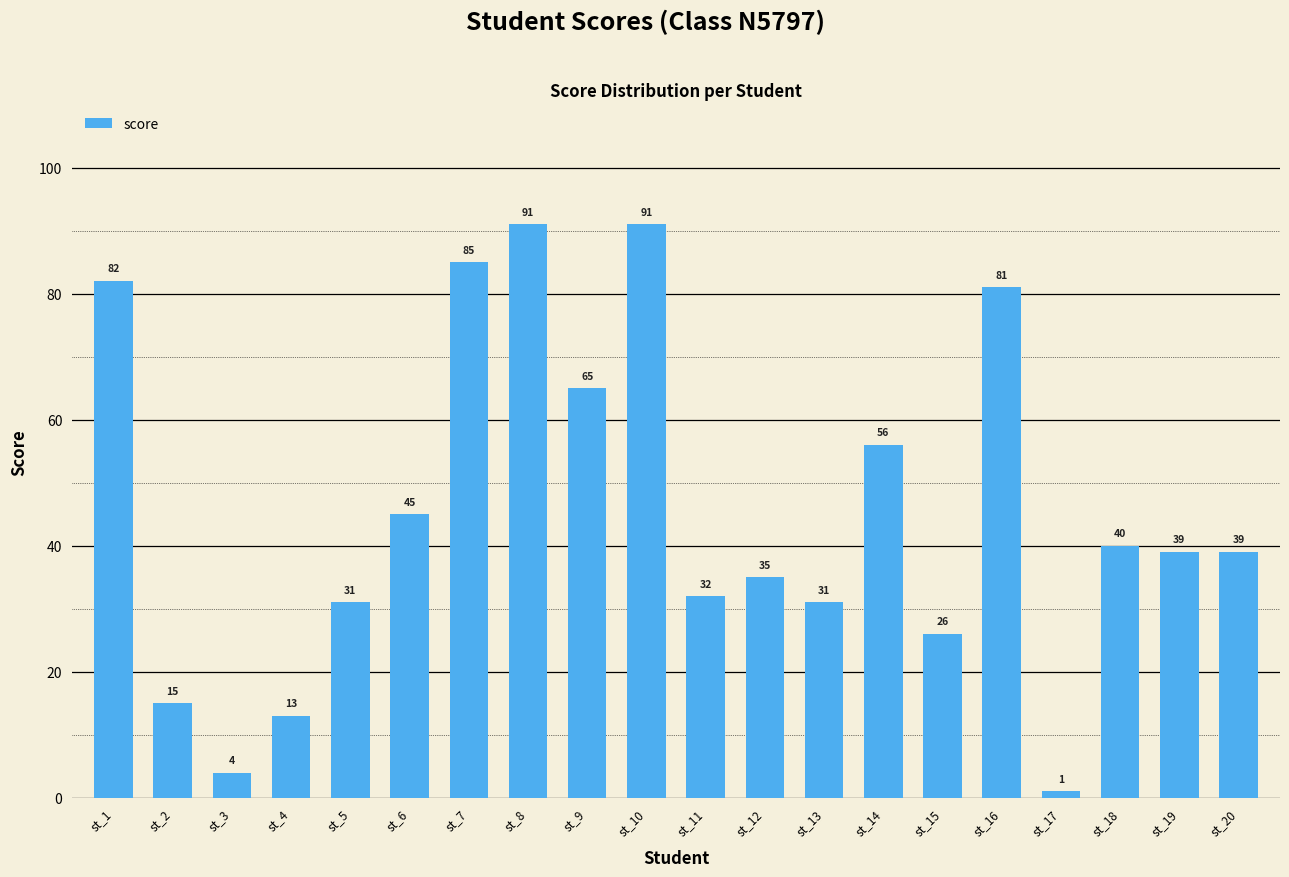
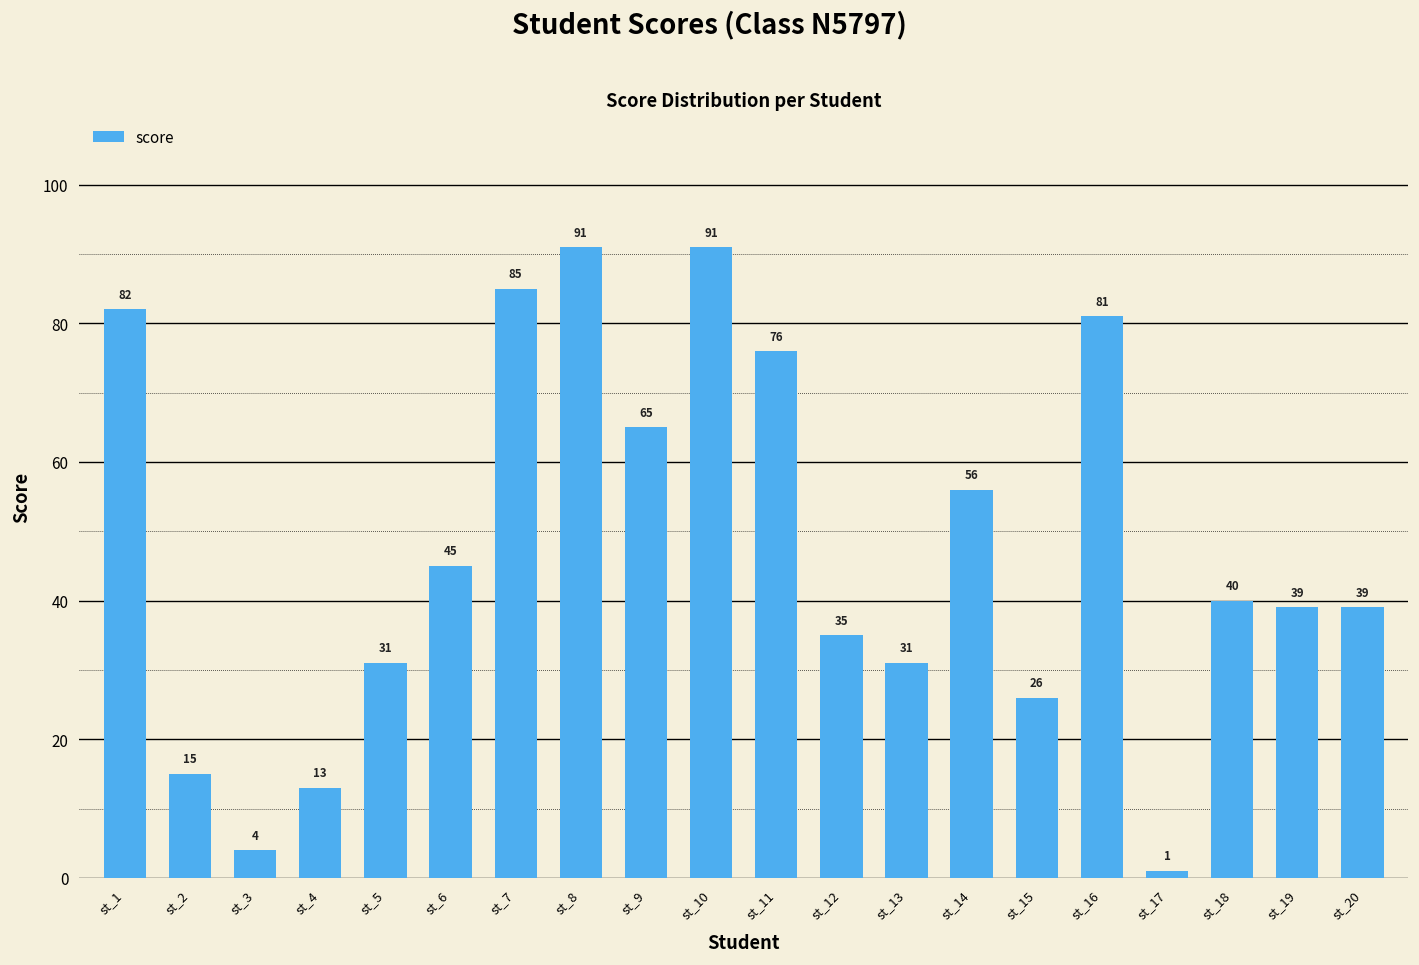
  {
    "st_1": 82,
    "st_2": 15,
    "st_3": 4,
    "st_4": 13,
    "st_5": 31,
    "st_6": 45,
    "st_7": 85,
    "st_8": 91,
    "st_9": 65,
    "st_10": 91,
-   "st_11": 32,
+   "st_11": 76,
    "st_12": 35,
    "st_13": 31,
    "st_14": 56,
    "st_15": 26,
    "st_16": 81,
    "st_17": 1,
    "st_18": 40,
    "st_19": 39,
    "st_20": 39
  }
